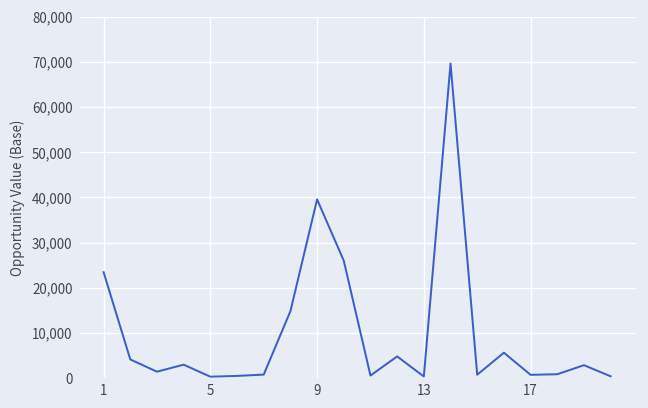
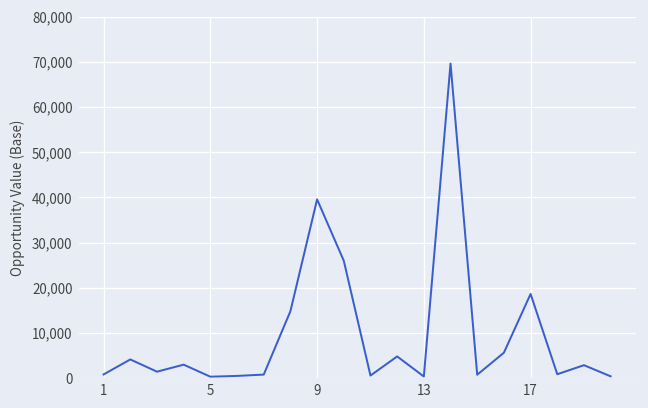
  {
-   "1": "23,000",
+   "1": "1,000",
    "5": "0",
    "9": "40,000",
    "13": "0",
-   "17": "1,000"
+   "17": "19,000"
  }
